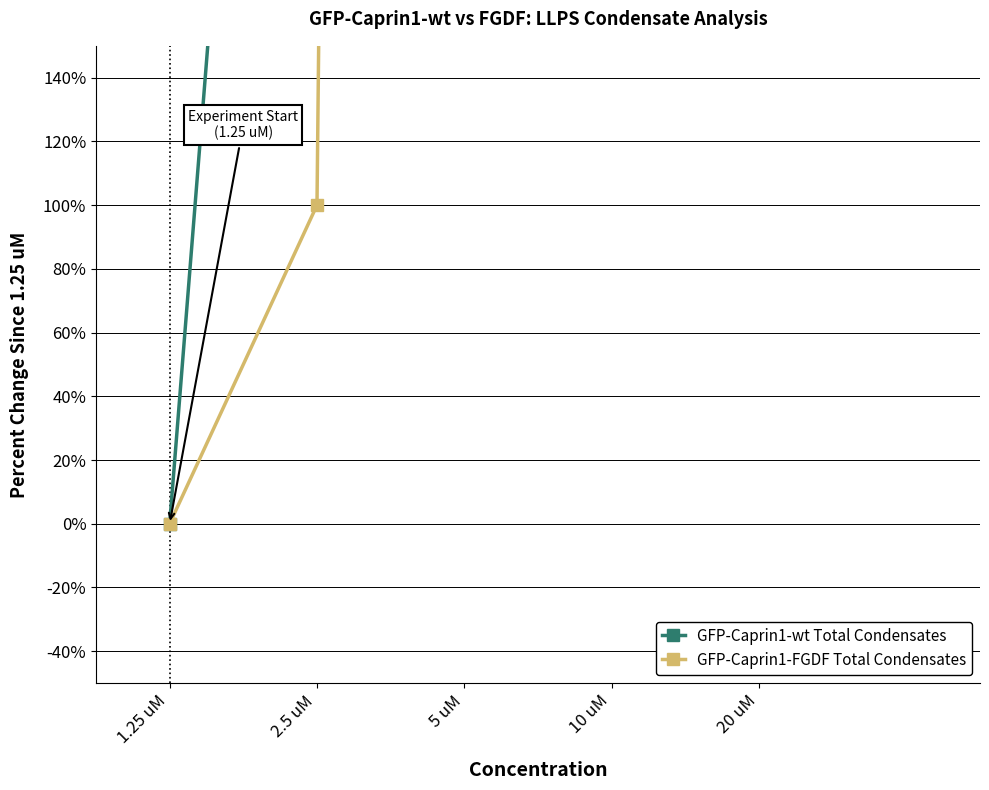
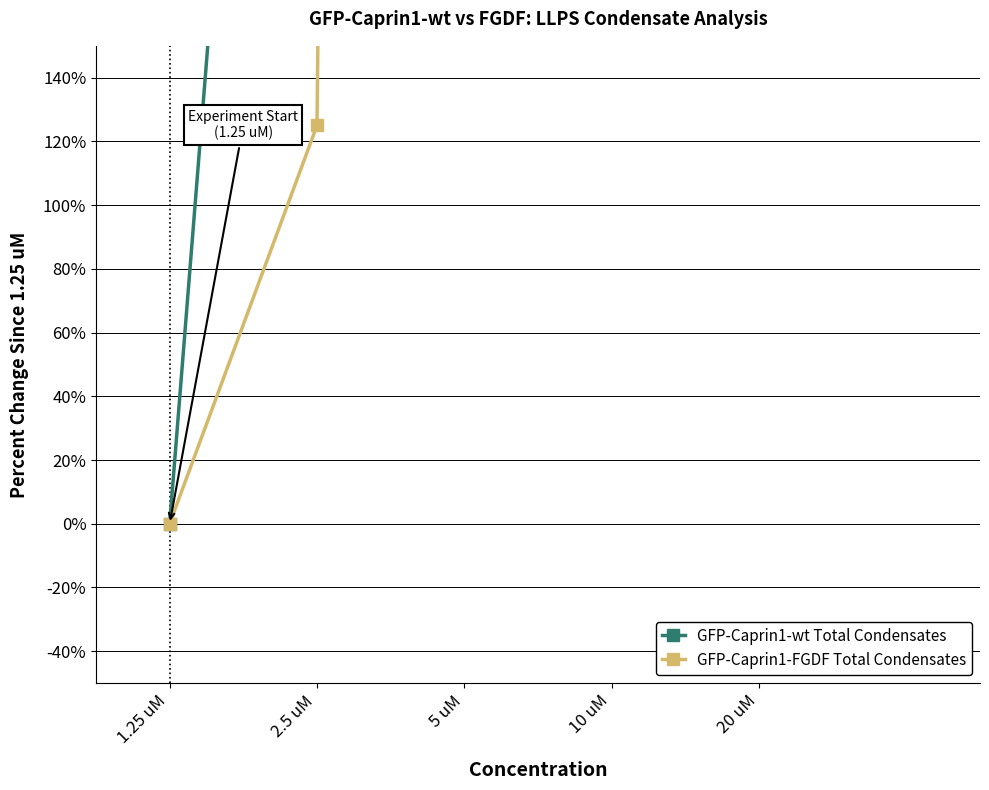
  {
    "GFP-Caprin1-FGDF Total Condensates": {
-     "2.5 uM": "100%"
+     "2.5 uM": "125%"
    }
  }
